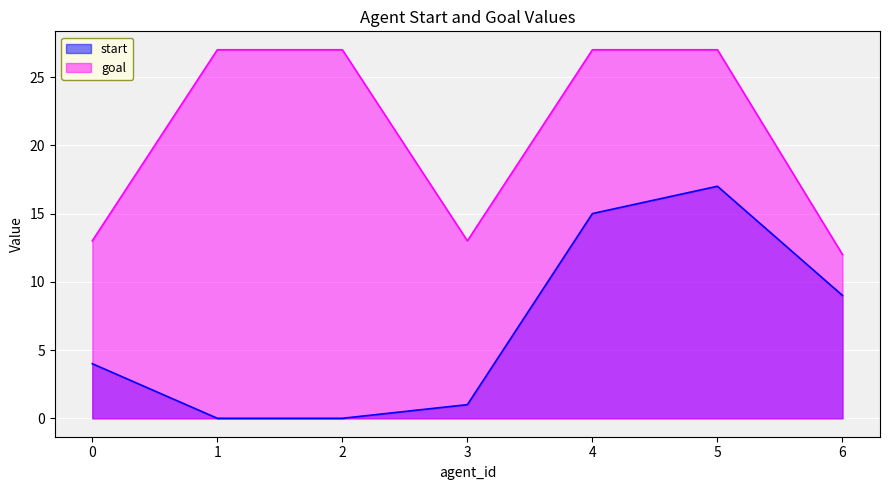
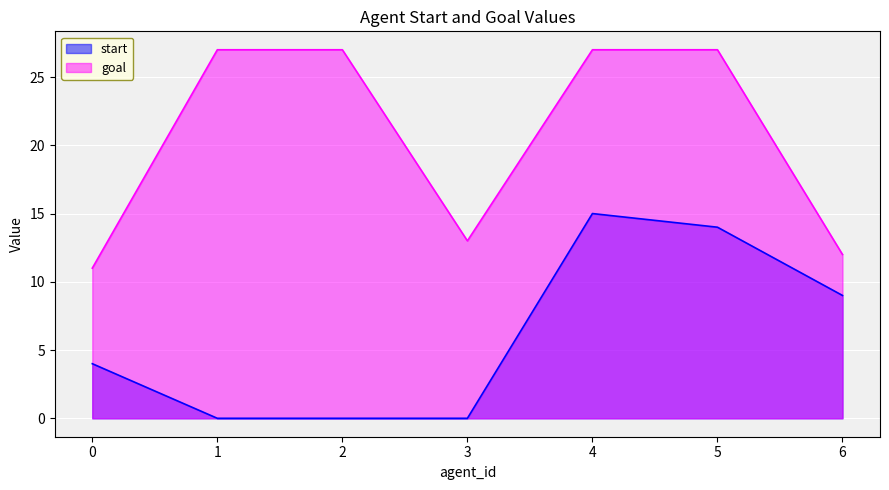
  {
    "start": {
      "0": 4,
      "1": 0,
      "2": 0,
-     "3": 1,
+     "3": 0,
      "4": 15,
-     "5": 17,
+     "5": 14,
      "6": 9
    },
    "goal": {
-     "0": 13,
+     "0": 11,
      "1": 27,
      "2": 27,
      "3": 13,
      "4": 27,
      "5": 27,
      "6": 12
    }
  }
